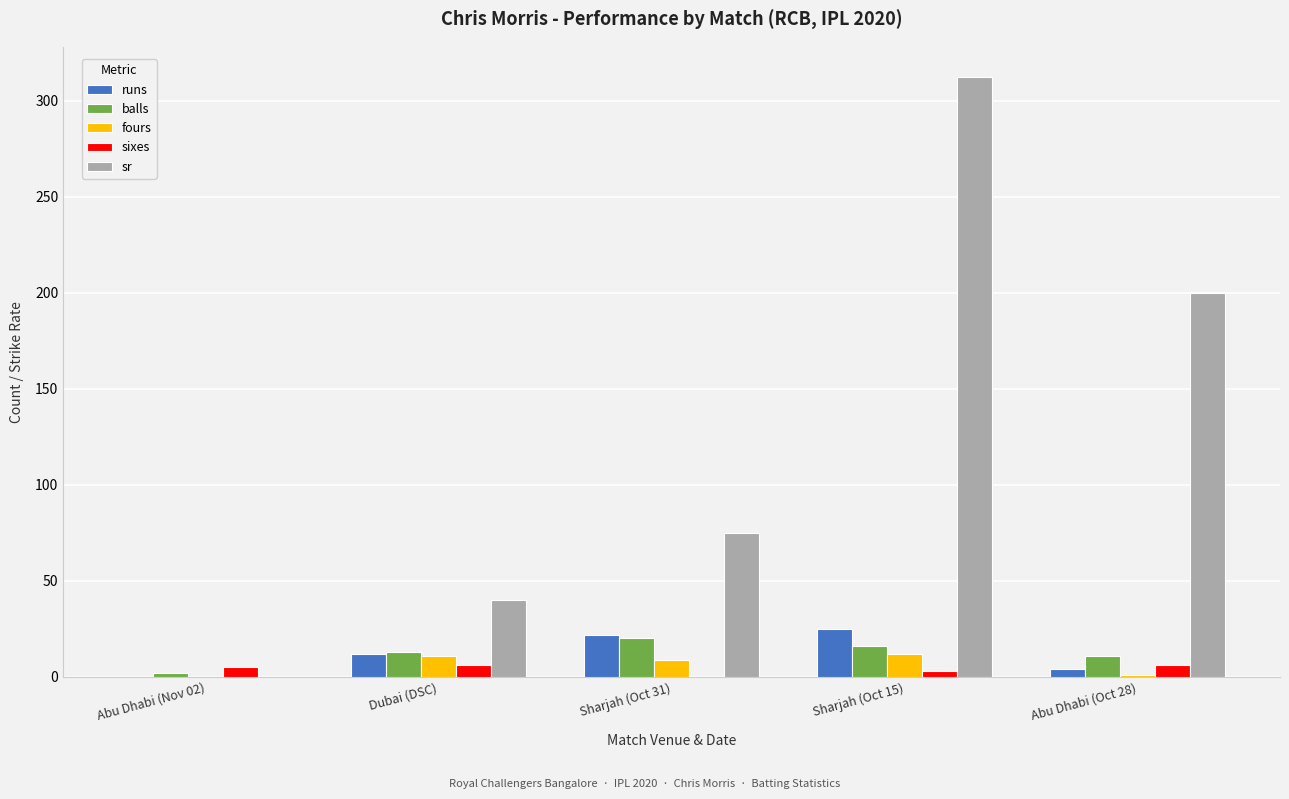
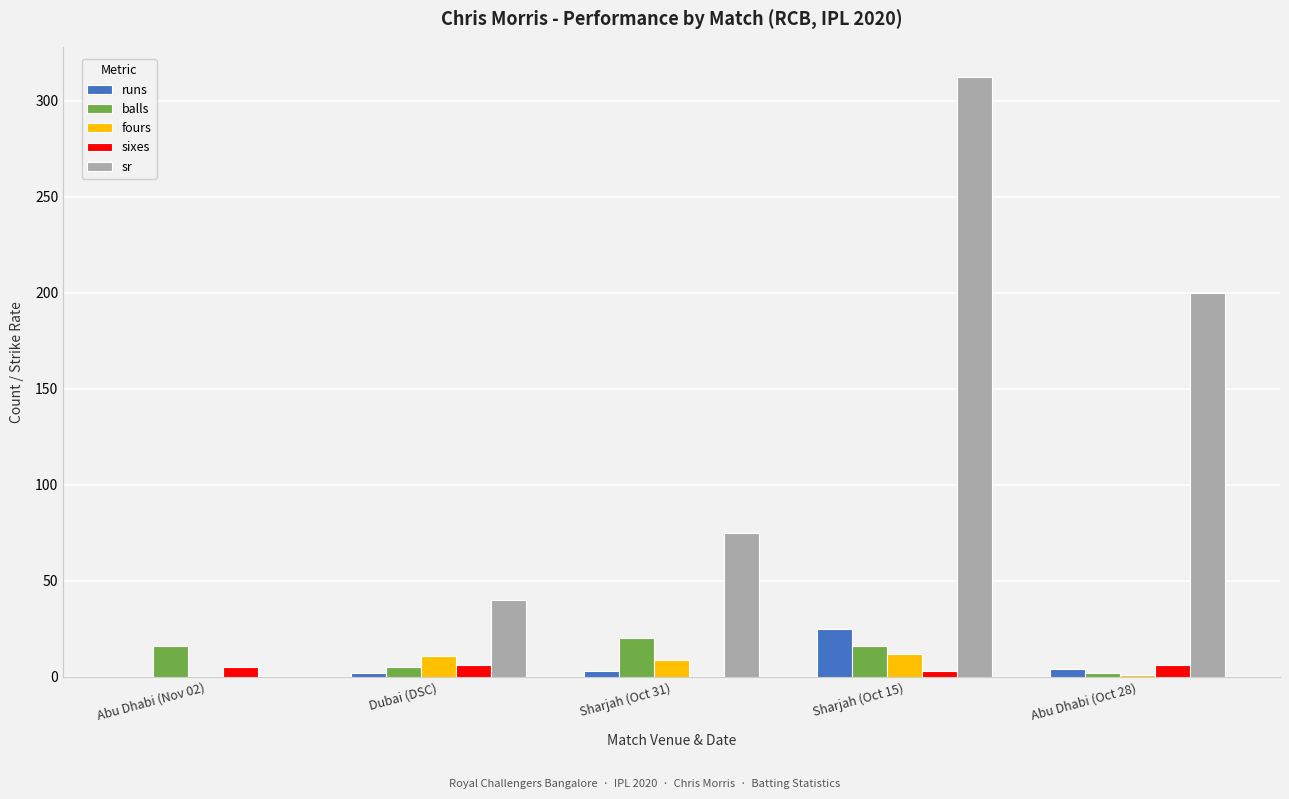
  {
    "runs": {
      "Abu Dhabi (Nov 02)": 0,
-     "Dubai (DSC)": 12,
-     "Sharjah (Oct 31)": 22,
+     "Dubai (DSC)": 2,
+     "Sharjah (Oct 31)": 3,
      "Sharjah (Oct 15)": 25,
      "Abu Dhabi (Oct 28)": 4
    },
    "balls": {
-     "Abu Dhabi (Nov 02)": 2,
-     "Dubai (DSC)": 13,
+     "Abu Dhabi (Nov 02)": 16,
+     "Dubai (DSC)": 5,
      "Sharjah (Oct 31)": 20,
      "Sharjah (Oct 15)": 16,
-     "Abu Dhabi (Oct 28)": 11
+     "Abu Dhabi (Oct 28)": 2
    },
    "fours": {
      "Abu Dhabi (Nov 02)": 0,
      "Dubai (DSC)": 11,
      "Sharjah (Oct 31)": 9,
      "Sharjah (Oct 15)": 12
    },
    "sixes": {
      "Abu Dhabi (Nov 02)": 5,
      "Dubai (DSC)": 6,
      "Sharjah (Oct 31)": 0,
      "Sharjah (Oct 15)": 3,
      "Abu Dhabi (Oct 28)": 6
    },
    "sr": {
      "Abu Dhabi (Nov 02)": 0,
      "Dubai (DSC)": 40,
      "Sharjah (Oct 31)": 75,
      "Sharjah (Oct 15)": 313,
      "Abu Dhabi (Oct 28)": 200
    }
  }
